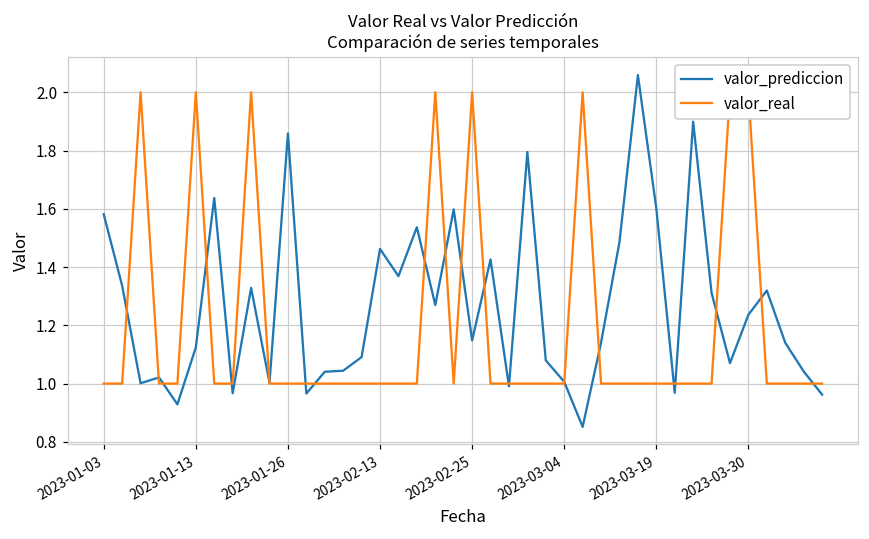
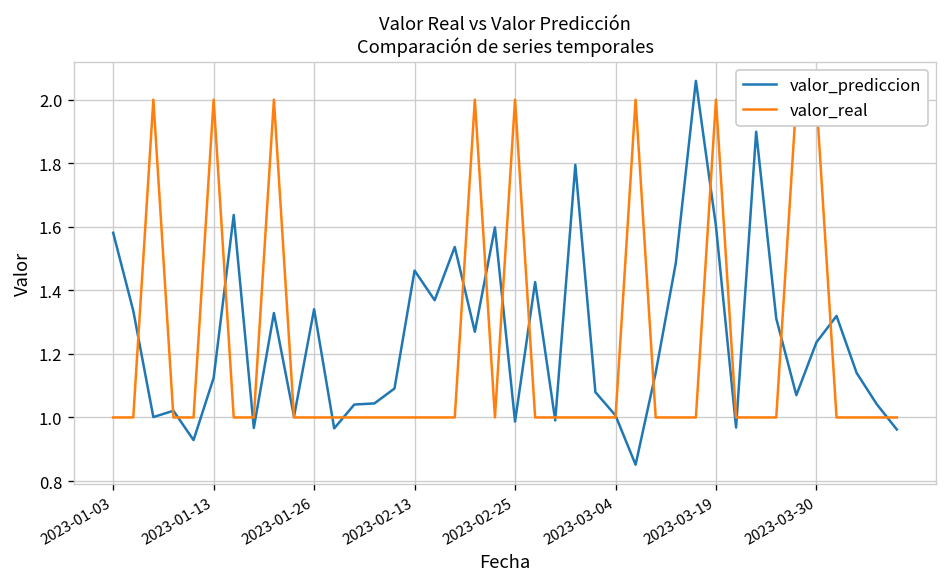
  {
    "valor_prediccion": {
      "2023-01-03": 1.58,
      "2023-01-13": 1.12,
-     "2023-01-26": 1.86,
+     "2023-01-26": 1.34,
      "2023-02-13": 1.46,
-     "2023-02-25": 1.15,
+     "2023-02-25": 0.99,
      "2023-03-19": 1.60,
      "2023-03-30": 1.24
    },
    "valor_real": {
      "2023-01-03": 1,
      "2023-01-13": 2,
      "2023-01-26": 1,
      "2023-02-13": 1,
      "2023-02-25": 2,
-     "2023-03-19": 1
+     "2023-03-19": 2
    }
  }
